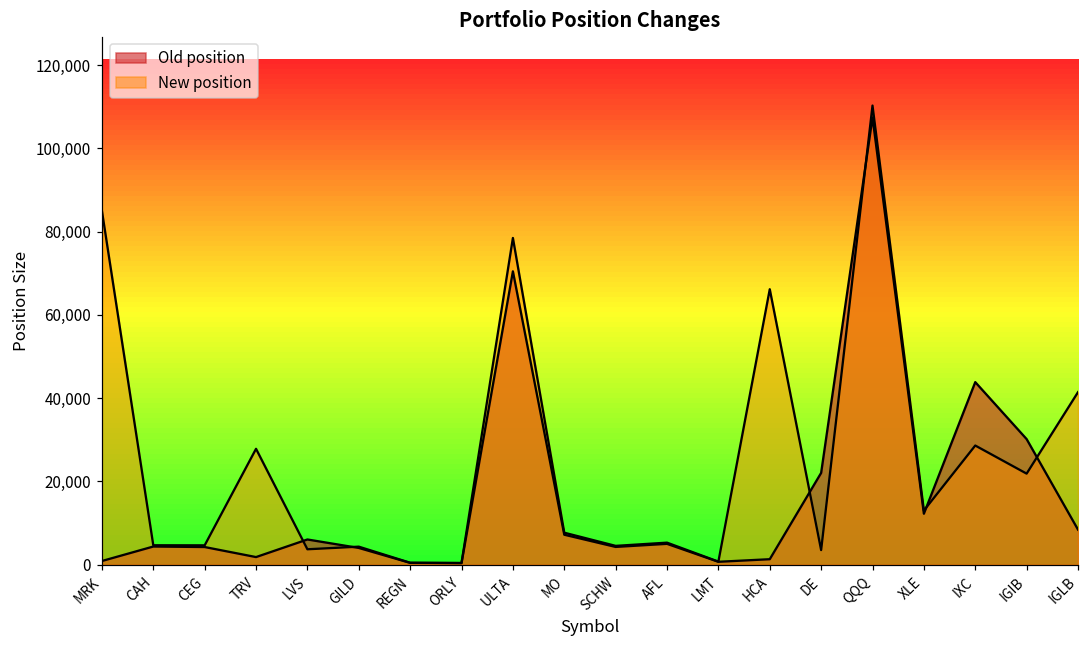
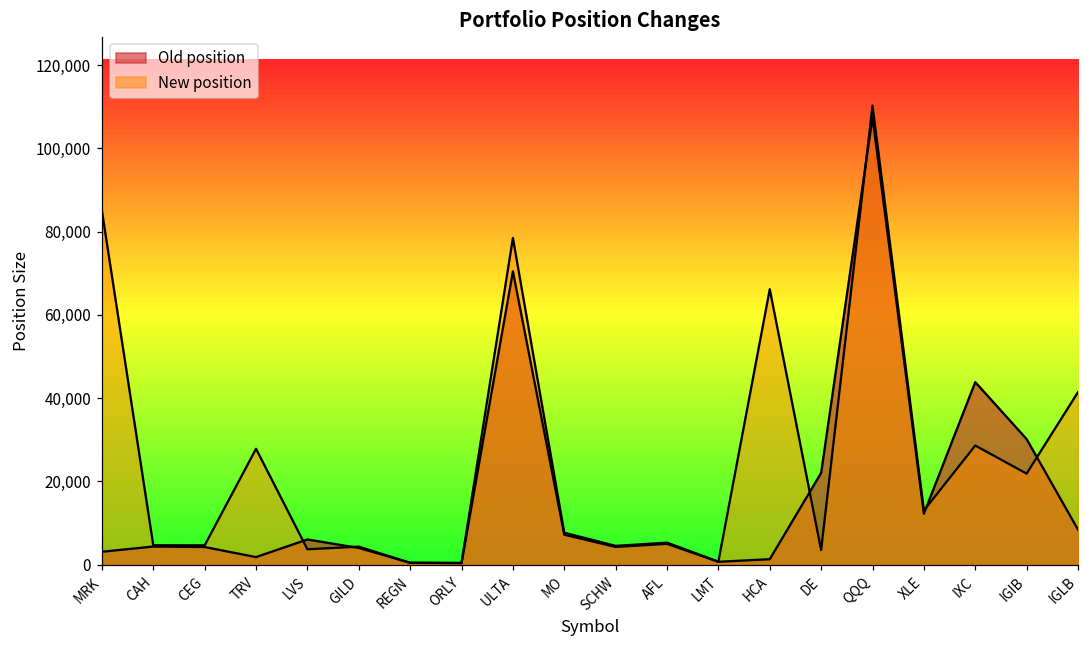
  {
    "Old position": {
-     "MRK": "1,000",
+     "MRK": "3,000",
      "TRV": "2,000",
      "LVS": "6,000",
      "ULTA": "70,000",
      "HCA": "1,000",
      "DE": "22,000",
      "QQQ": "107,000",
      "XLE": "12,000",
      "IXC": "44,000",
      "IGIB": "30,000",
      "IGLB": "8,000"
    },
    "New position": {
      "MRK": "85,000",
      "TRV": "28,000",
      "LVS": "4,000",
      "ULTA": "78,000",
      "HCA": "66,000",
      "DE": "4,000",
      "QQQ": "110,000",
      "XLE": "13,000",
      "IXC": "29,000",
      "IGIB": "22,000",
      "IGLB": "41,000"
    }
  }
